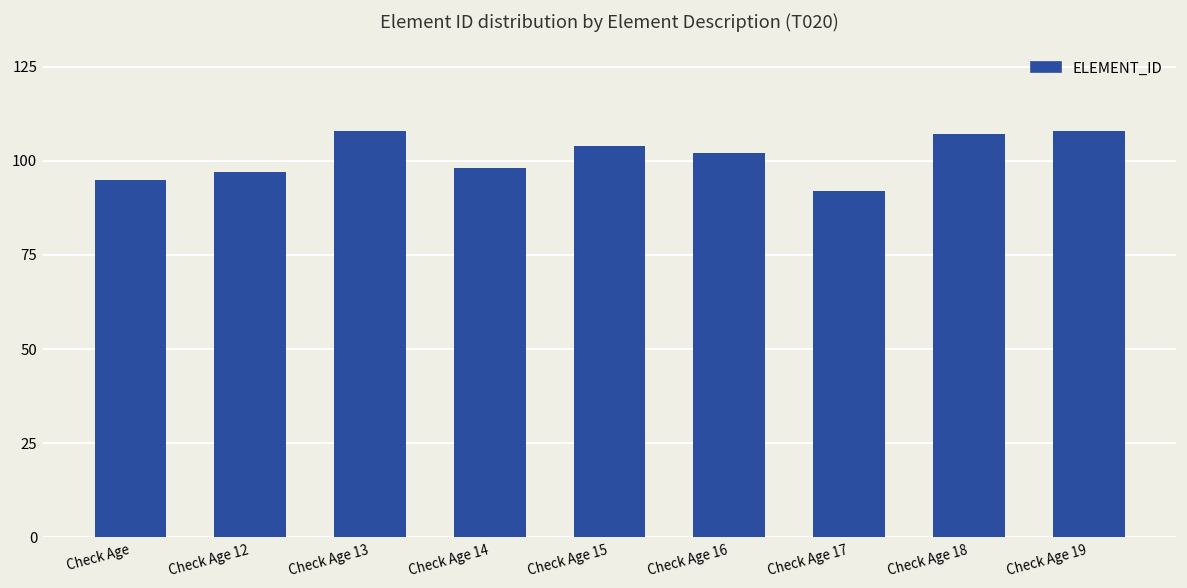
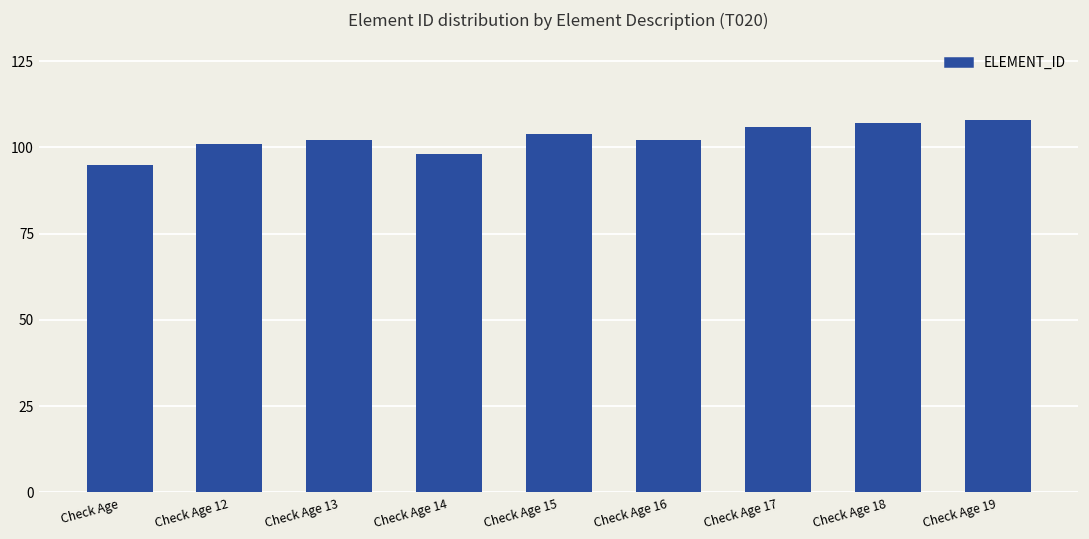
  {
    "Check Age": 95,
-   "Check Age 12": 97,
-   "Check Age 13": 108,
+   "Check Age 12": 101,
+   "Check Age 13": 102,
    "Check Age 14": 98,
    "Check Age 15": 104,
    "Check Age 16": 102,
-   "Check Age 17": 92,
+   "Check Age 17": 106,
    "Check Age 18": 107,
    "Check Age 19": 108
  }
